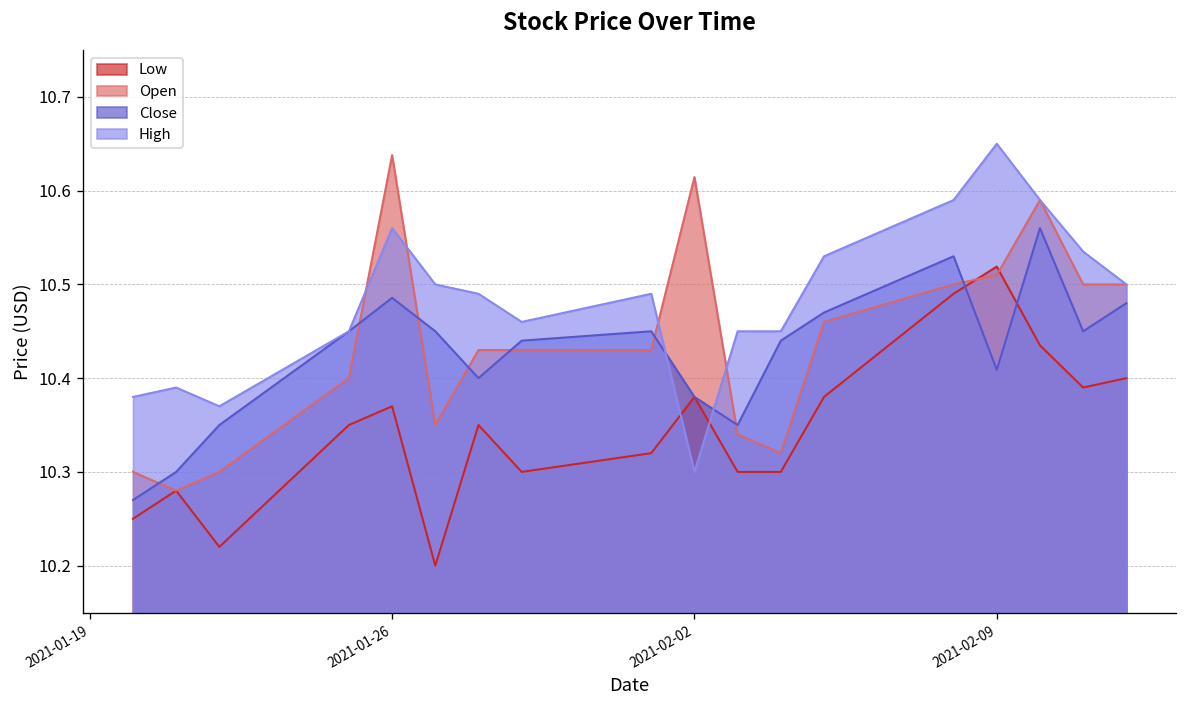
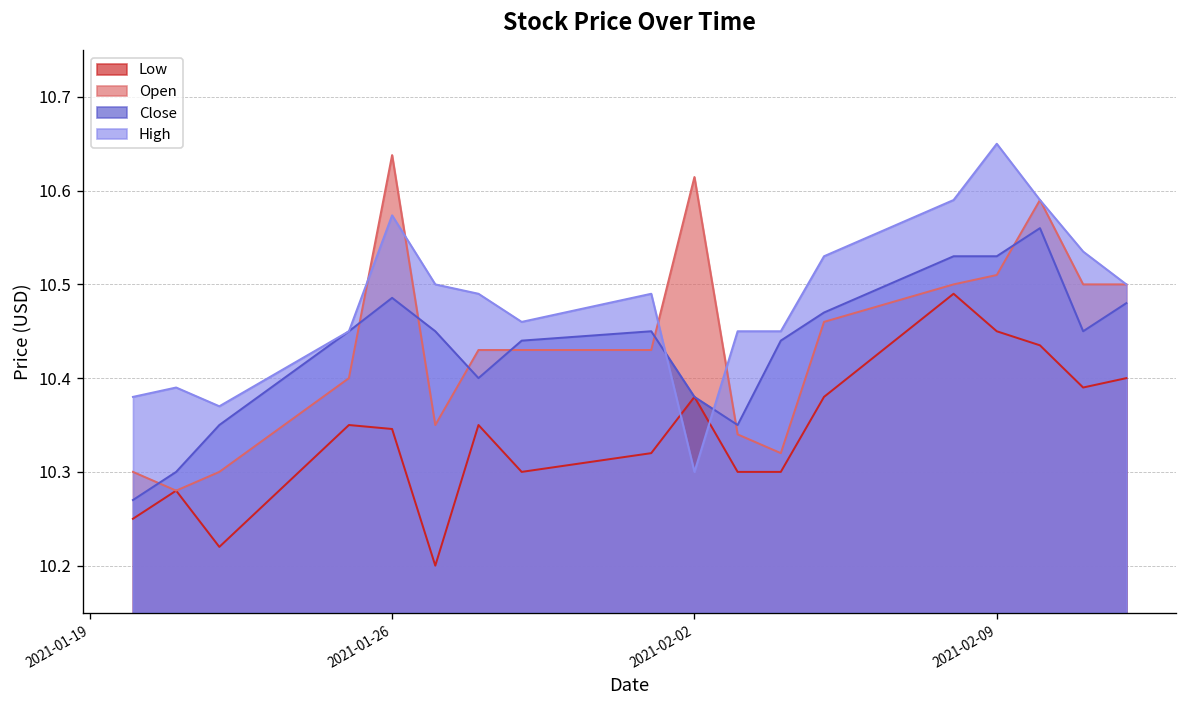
  {
    "Low": {
-     "2021-01-26": 10.37,
-     "2021-02-09": 10.52
+     "2021-01-26": 10.35,
+     "2021-02-09": 10.45
    },
    "Open": {
      "2021-01-26": 10.64,
      "2021-02-02": 10.61,
      "2021-02-09": 10.51
    },
    "Close": {
      "2021-01-26": 10.49,
-     "2021-02-09": 10.41
+     "2021-02-09": 10.53
    },
    "High": {
-     "2021-01-26": 10.56,
+     "2021-01-26": 10.57,
      "2021-02-02": 10.30,
      "2021-02-09": 10.65
    }
  }
